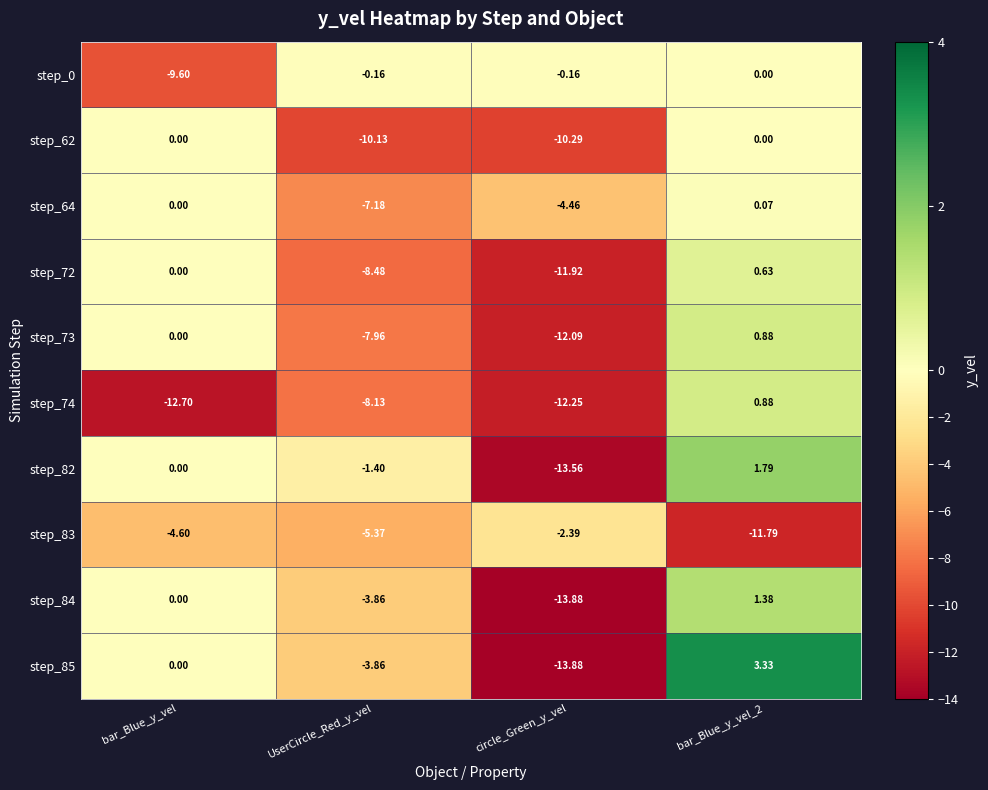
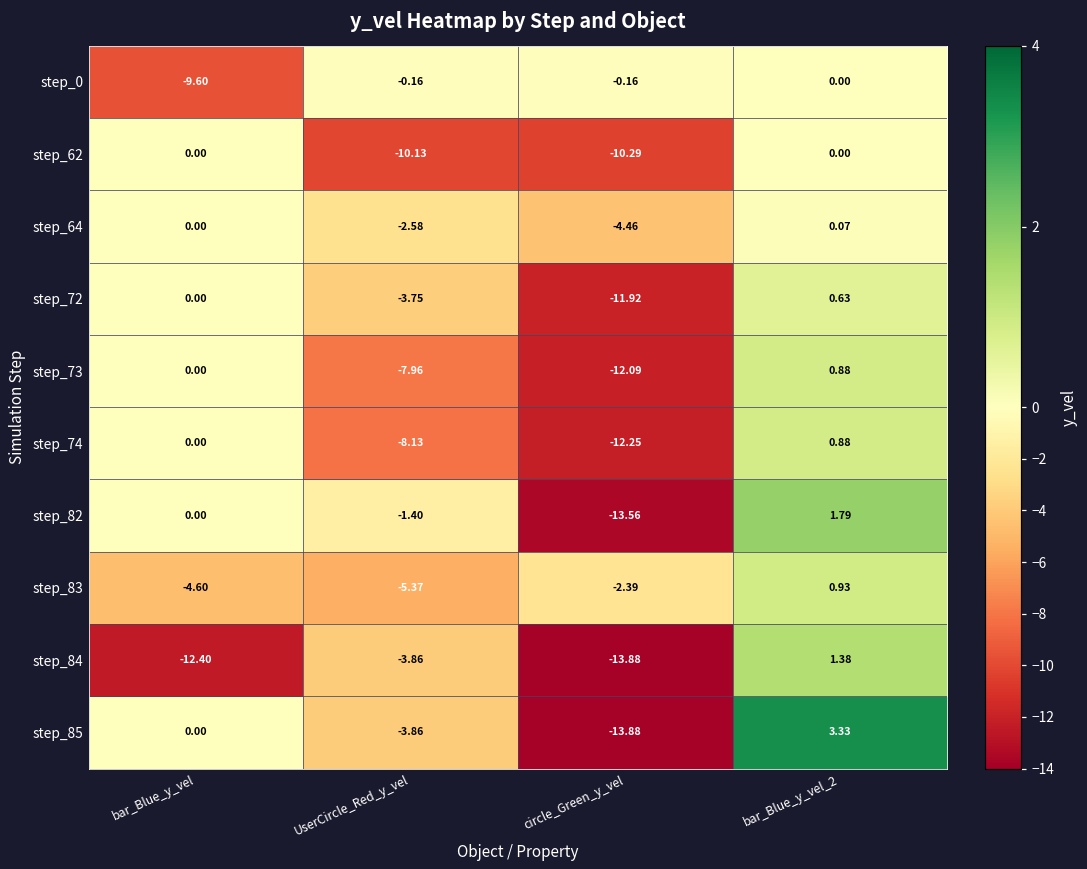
  {
    "step_0": {
      "bar_Blue_y_vel": -9.60,
      "UserCircle_Red_y_vel": -0.16,
      "circle_Green_y_vel": -0.16,
      "bar_Blue_y_vel_2": 0.00
    },
    "step_62": {
      "bar_Blue_y_vel": 0.00,
      "UserCircle_Red_y_vel": -10.13,
      "circle_Green_y_vel": -10.29,
      "bar_Blue_y_vel_2": 0.00
    },
    "step_64": {
      "bar_Blue_y_vel": 0.00,
-     "UserCircle_Red_y_vel": -7.18,
+     "UserCircle_Red_y_vel": -2.58,
      "circle_Green_y_vel": -4.46,
      "bar_Blue_y_vel_2": 0.07
    },
    "step_72": {
      "bar_Blue_y_vel": 0.00,
-     "UserCircle_Red_y_vel": -8.48,
+     "UserCircle_Red_y_vel": -3.75,
      "circle_Green_y_vel": -11.92,
      "bar_Blue_y_vel_2": 0.63
    },
    "step_73": {
      "bar_Blue_y_vel": 0.00,
      "UserCircle_Red_y_vel": -7.96,
      "circle_Green_y_vel": -12.09,
      "bar_Blue_y_vel_2": 0.88
    },
    "step_74": {
-     "bar_Blue_y_vel": -12.70,
+     "bar_Blue_y_vel": 0.00,
      "UserCircle_Red_y_vel": -8.13,
      "circle_Green_y_vel": -12.25,
      "bar_Blue_y_vel_2": 0.88
    },
    "step_82": {
      "bar_Blue_y_vel": 0.00,
      "UserCircle_Red_y_vel": -1.40,
      "circle_Green_y_vel": -13.56,
      "bar_Blue_y_vel_2": 1.79
    },
    "step_83": {
      "bar_Blue_y_vel": -4.60,
      "UserCircle_Red_y_vel": -5.37,
      "circle_Green_y_vel": -2.39,
-     "bar_Blue_y_vel_2": -11.79
+     "bar_Blue_y_vel_2": 0.93
    },
    "step_84": {
-     "bar_Blue_y_vel": 0.00,
+     "bar_Blue_y_vel": -12.40,
      "UserCircle_Red_y_vel": -3.86,
      "circle_Green_y_vel": -13.88,
      "bar_Blue_y_vel_2": 1.38
    },
    "step_85": {
      "bar_Blue_y_vel": 0.00,
      "UserCircle_Red_y_vel": -3.86,
      "circle_Green_y_vel": -13.88,
      "bar_Blue_y_vel_2": 3.33
    }
  }
